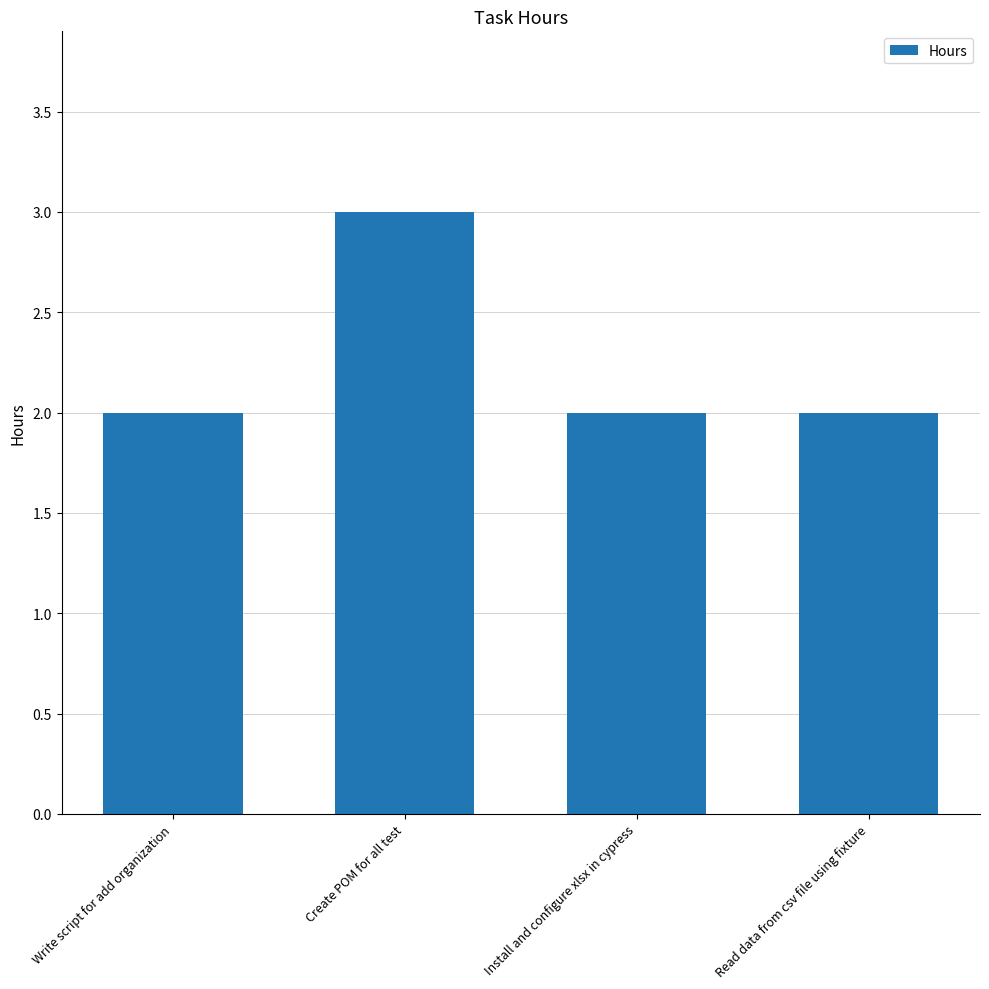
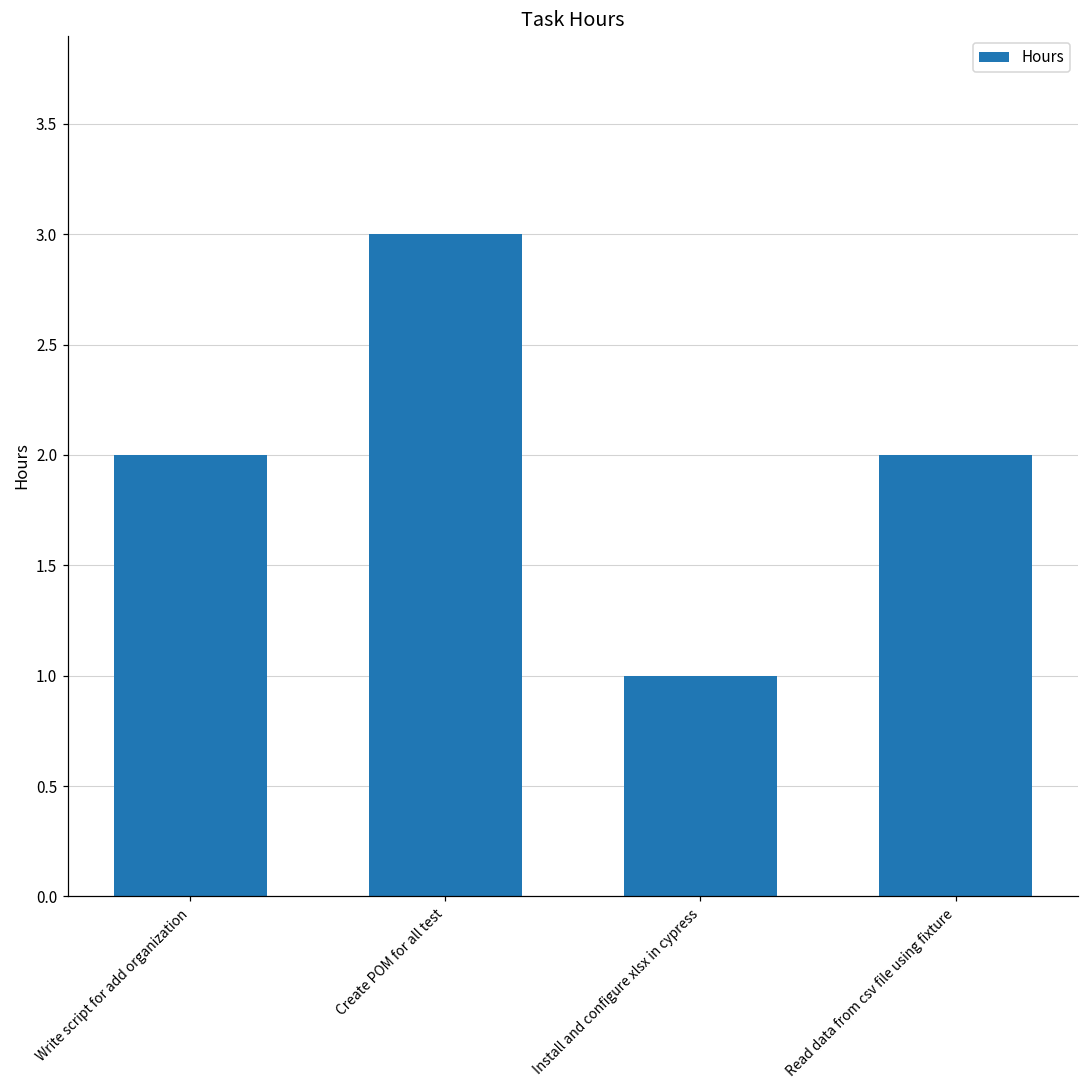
  {
    "Write script for add organization": 2,
    "Create POM for all test": 3,
-   "Install and configure xlsx in cypress": 2,
+   "Install and configure xlsx in cypress": 1,
    "Read data from csv file using fixture": 2
  }
